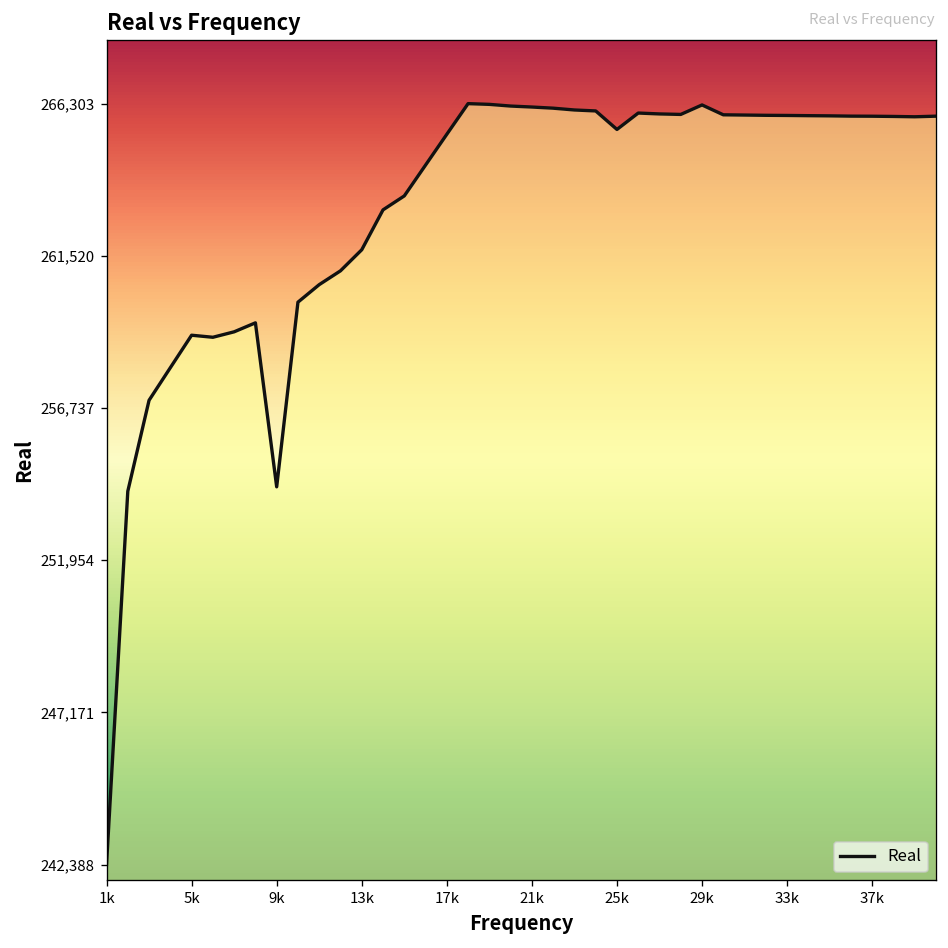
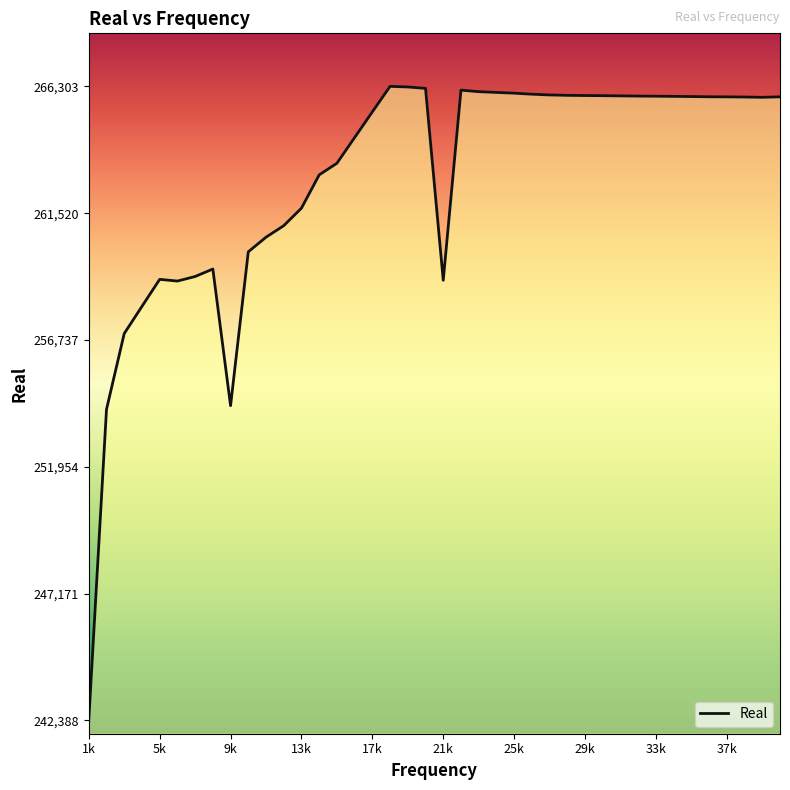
  {
    "1k": "242,400",
    "5k": "259,000",
    "9k": "254,300",
    "13k": "261,700",
    "17k": "265,300",
-   "21k": "266,200",
-   "25k": "265,500",
-   "29k": "266,300",
+   "21k": "259,000",
+   "25k": "266,000",
+   "29k": "266,000",
    "33k": "265,900",
    "37k": "265,900"
  }
